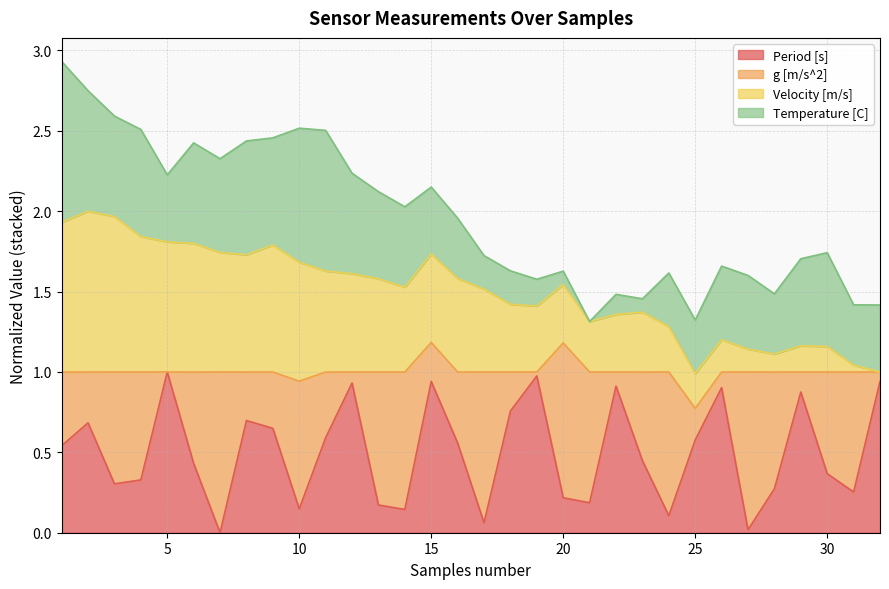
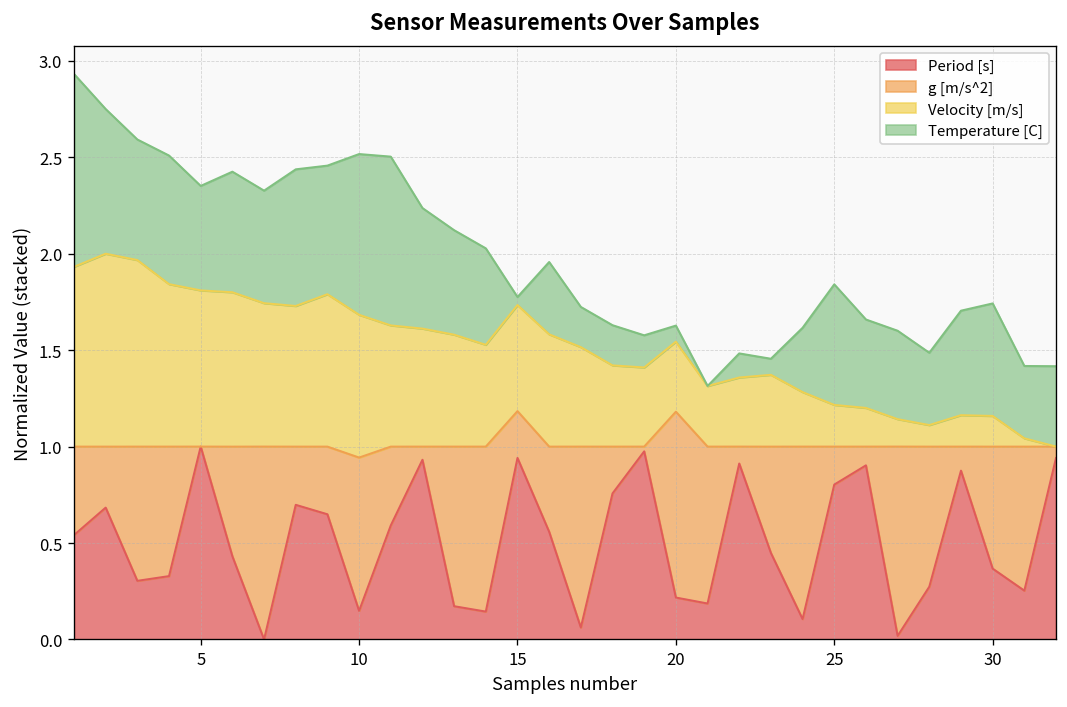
  {
    "Period [s]": {
      "10": 0.15,
      "15": 0.94,
      "20": 0.22,
-     "25": 0.58,
+     "25": 0.80,
      "30": 0.37
    },
    "Temperature [C]": {
-     "5": 0.42,
+     "5": 0.54,
      "10": 0.83,
-     "15": 0.42,
+     "15": 0.04,
      "20": 0.08,
-     "25": 0.33,
+     "25": 0.63,
      "30": 0.58
    }
  }
